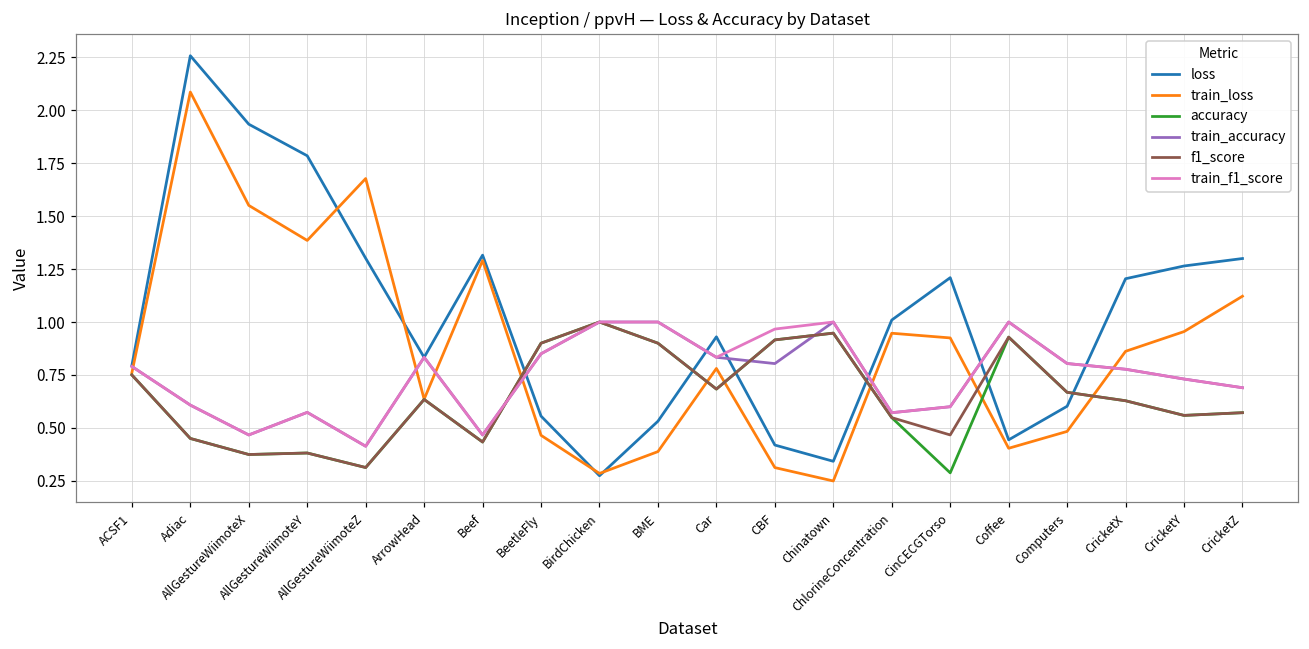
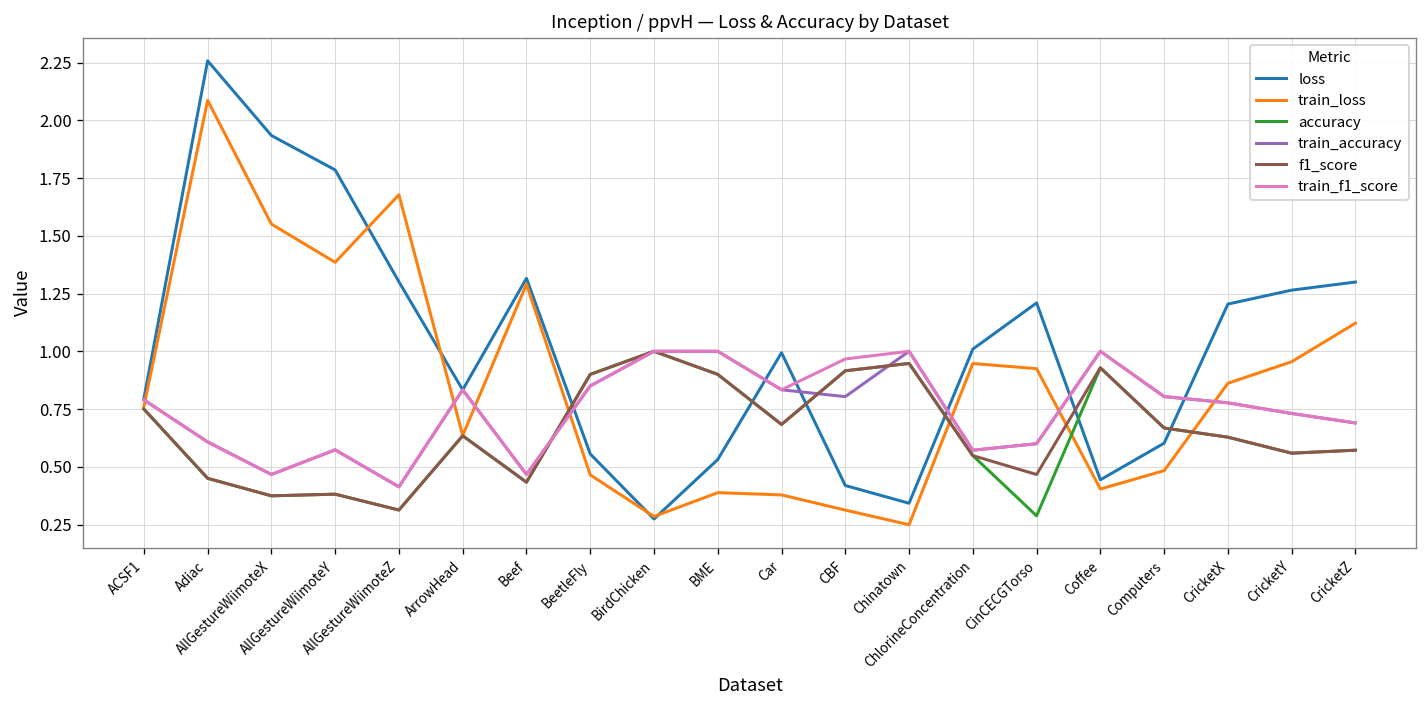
  {
    "loss": {
      "Adiac": 2.26,
      "AllGestureWiimoteX": 1.93,
      "AllGestureWiimoteY": 1.79,
      "AllGestureWiimoteZ": 1.30,
      "Beef": 1.32,
      "BeetleFly": 0.56,
      "BME": 0.53,
-     "Car": 0.93,
+     "Car": 0.99,
      "CBF": 0.42,
      "Chinatown": 0.34,
      "ChlorineConcentration": 1.01,
      "CinCECGTorso": 1.21,
      "Coffee": 0.44,
      "Computers": 0.60,
      "CricketX": 1.20,
      "CricketY": 1.26,
      "CricketZ": 1.30
    },
    "train_loss": {
      "Adiac": 2.09,
      "AllGestureWiimoteX": 1.55,
      "AllGestureWiimoteY": 1.39,
      "AllGestureWiimoteZ": 1.68,
      "Beef": 1.29,
      "BeetleFly": 0.46,
      "BME": 0.39,
-     "Car": 0.78,
+     "Car": 0.38,
      "CBF": 0.31,
      "Chinatown": 0.25,
      "ChlorineConcentration": 0.95,
      "CinCECGTorso": 0.92,
      "Coffee": 0.40,
      "Computers": 0.48,
      "CricketX": 0.86,
      "CricketY": 0.95,
      "CricketZ": 1.12
    },
    "accuracy": {
      "CinCECGTorso": 0.29
    },
    "train_accuracy": {
      "CBF": 0.80
    },
    "f1_score": {
      "CinCECGTorso": 0.47
    },
    "train_f1_score": {
      "CBF": 0.97
    }
  }
